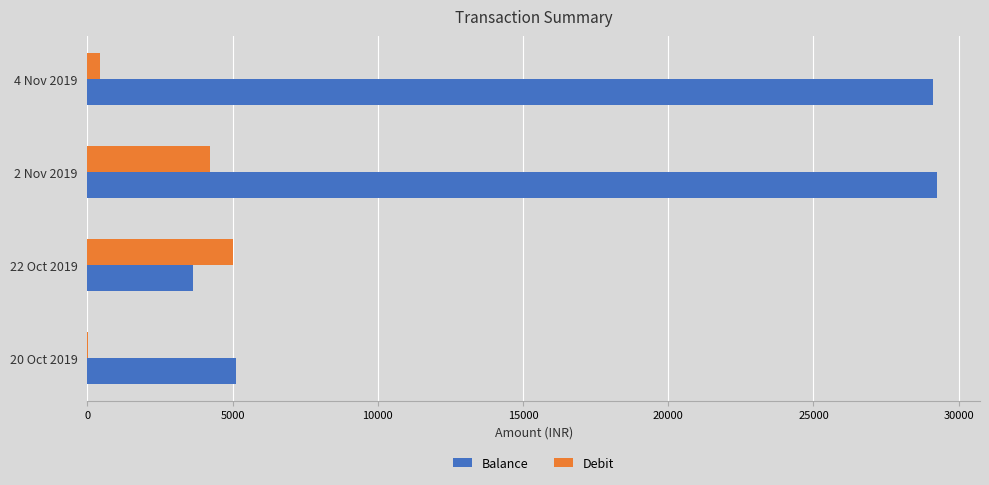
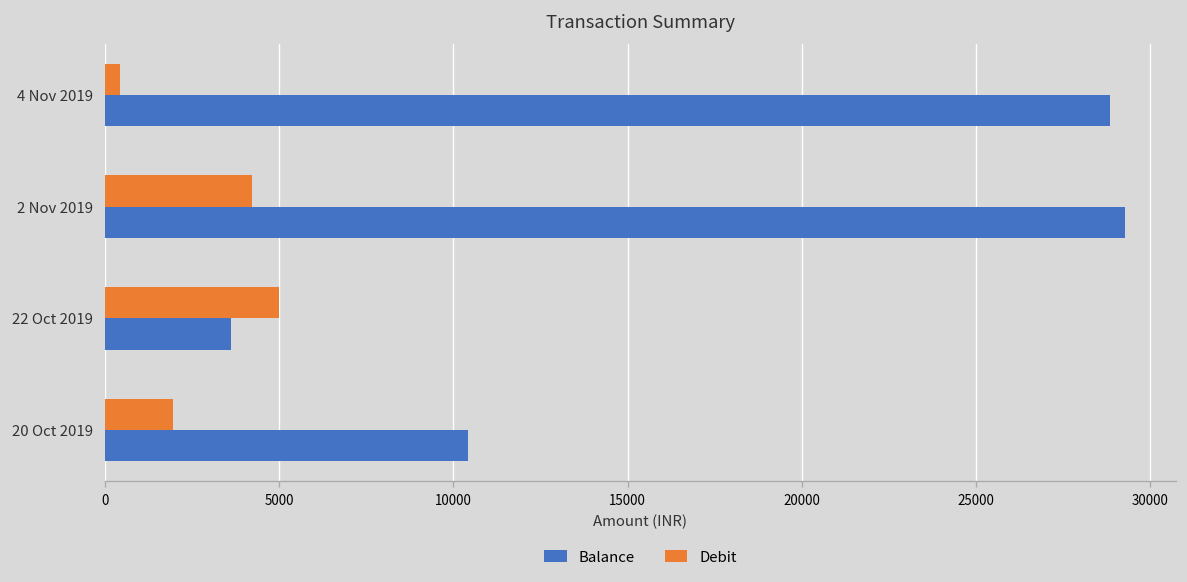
  {
    "Balance": {
-     "4 Nov 2019": 29100,
+     "4 Nov 2019": 28800,
      "2 Nov 2019": 29300,
      "22 Oct 2019": 3600,
-     "20 Oct 2019": 5100
+     "20 Oct 2019": 10400
    },
    "Debit": {
      "4 Nov 2019": 400,
      "2 Nov 2019": 4200,
      "22 Oct 2019": 5000,
-     "20 Oct 2019": 0
+     "20 Oct 2019": 2000
    }
  }
